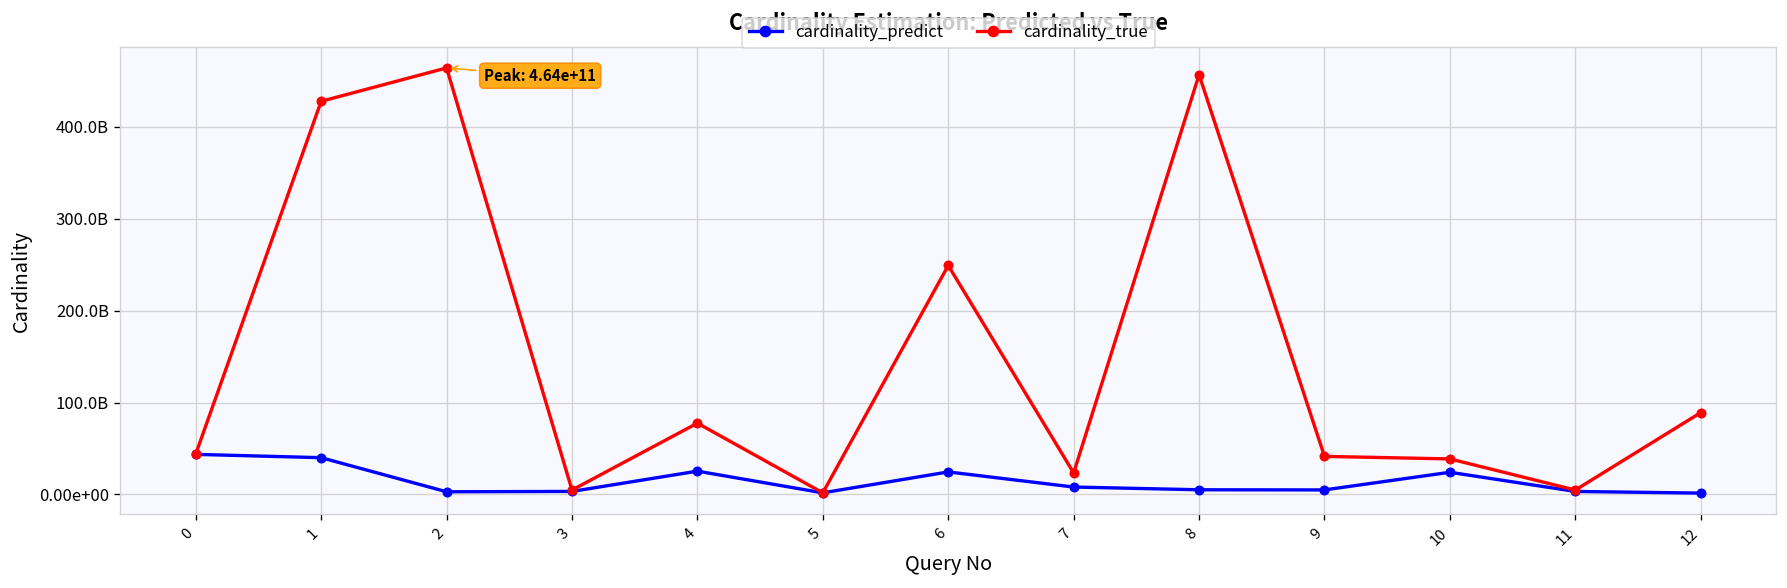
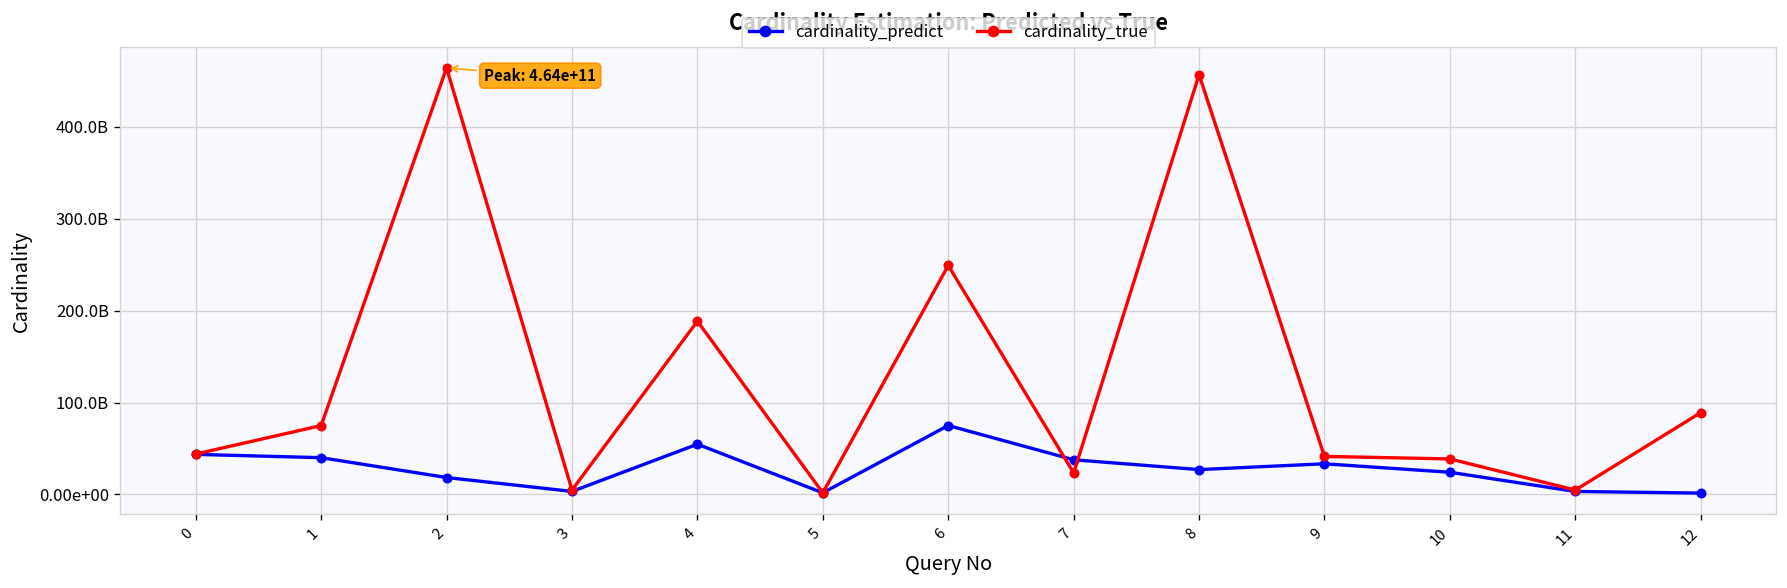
  {
    "cardinality_predict": {
      "1": 40000000000,
-     "2": 0,
-     "4": 30000000000,
-     "6": 20000000000,
-     "7": 10000000000,
-     "8": 10000000000,
-     "9": 0,
+     "2": 20000000000,
+     "4": 50000000000,
+     "6": 80000000000,
+     "7": 40000000000,
+     "8": 30000000000,
+     "9": 30000000000,
      "10": 20000000000,
      "12": 0
    },
    "cardinality_true": {
-     "1": 430000000000,
-     "4": 80000000000,
+     "1": 80000000000,
+     "4": 190000000000,
      "6": 250000000000,
      "7": 20000000000,
      "8": 460000000000,
      "9": 40000000000,
      "10": 40000000000,
      "12": 90000000000
    }
  }
